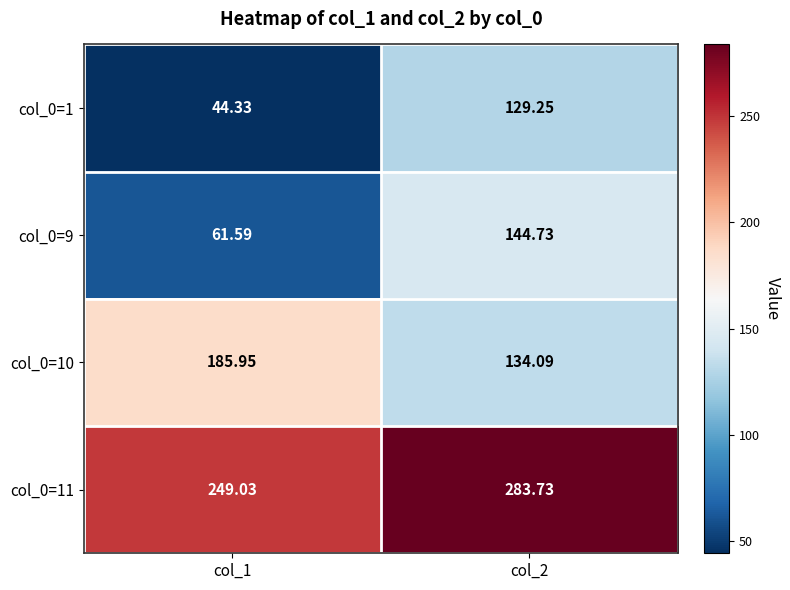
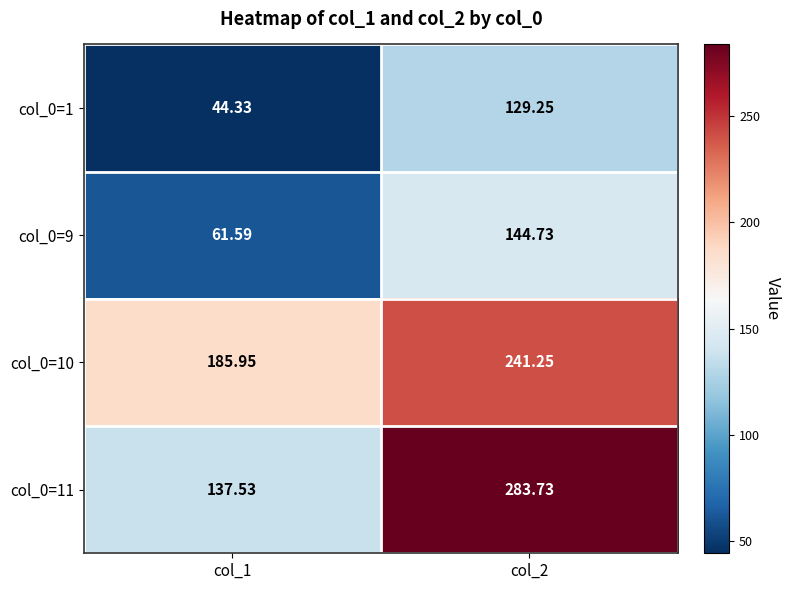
  {
    "col_0=1": {
      "col_1": 44.33,
      "col_2": 129.25
    },
    "col_0=9": {
      "col_1": 61.59,
      "col_2": 144.73
    },
    "col_0=10": {
      "col_1": 185.95,
-     "col_2": 134.09
+     "col_2": 241.25
    },
    "col_0=11": {
-     "col_1": 249.03,
+     "col_1": 137.53,
      "col_2": 283.73
    }
  }
